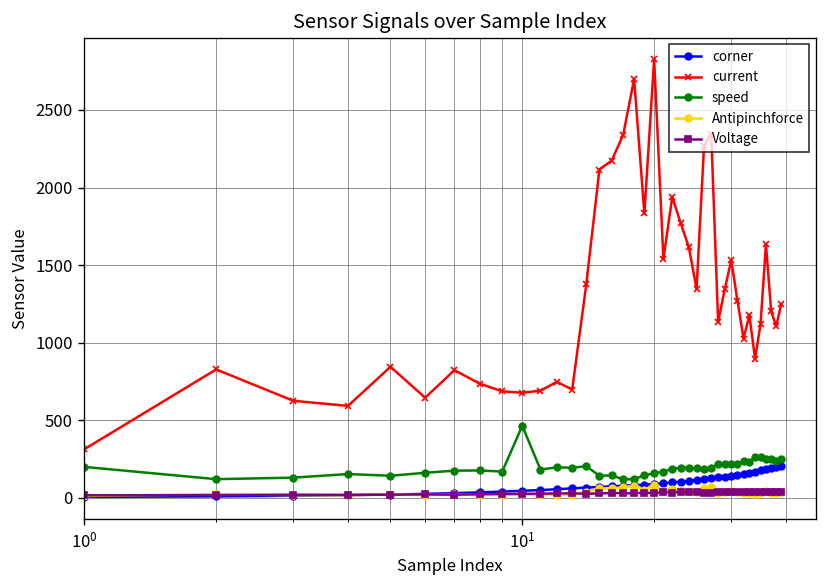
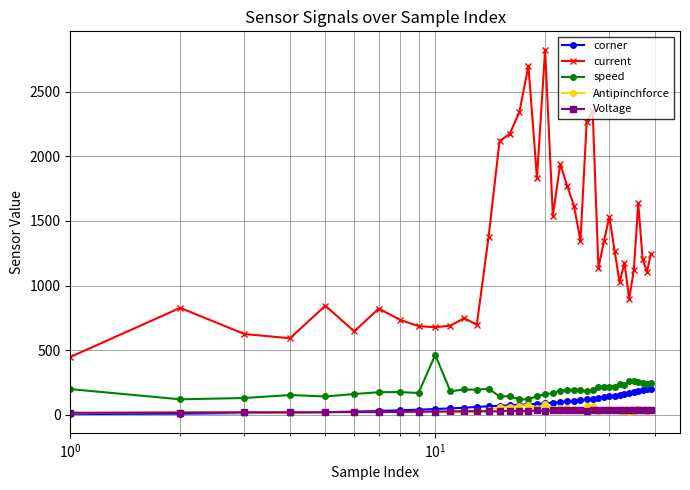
  {
    "corner": {
      "10^1": 50
    },
    "current": {
-     "10^0": 310,
+     "10^0": 450,
      "10^1": 680
    },
    "speed": {
      "10^0": 200,
      "10^1": 470
    }
  }
